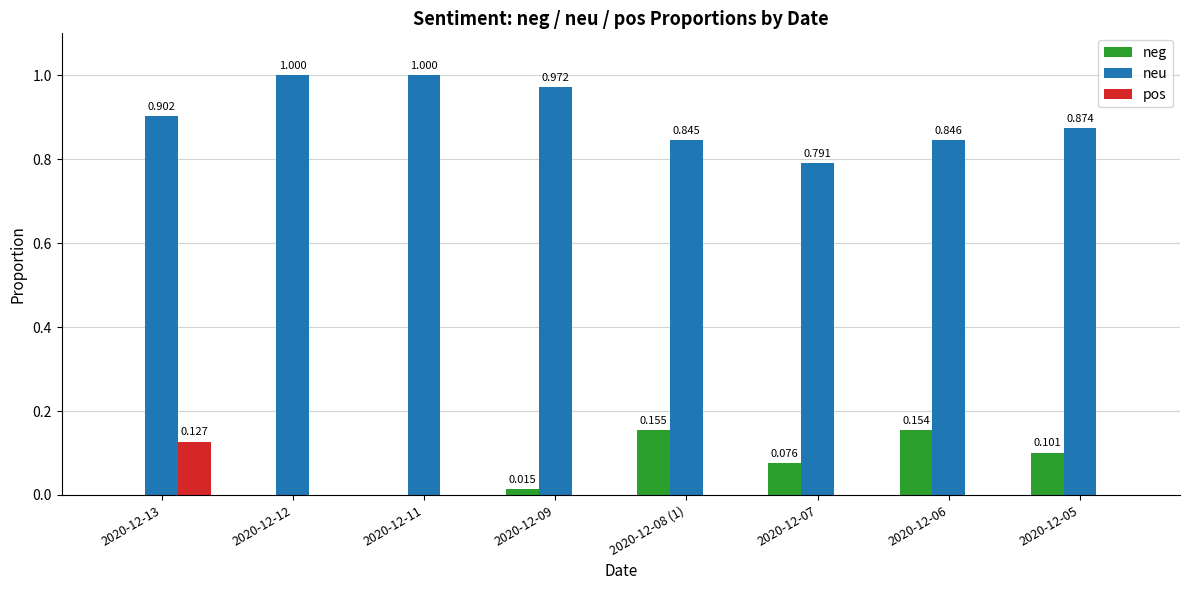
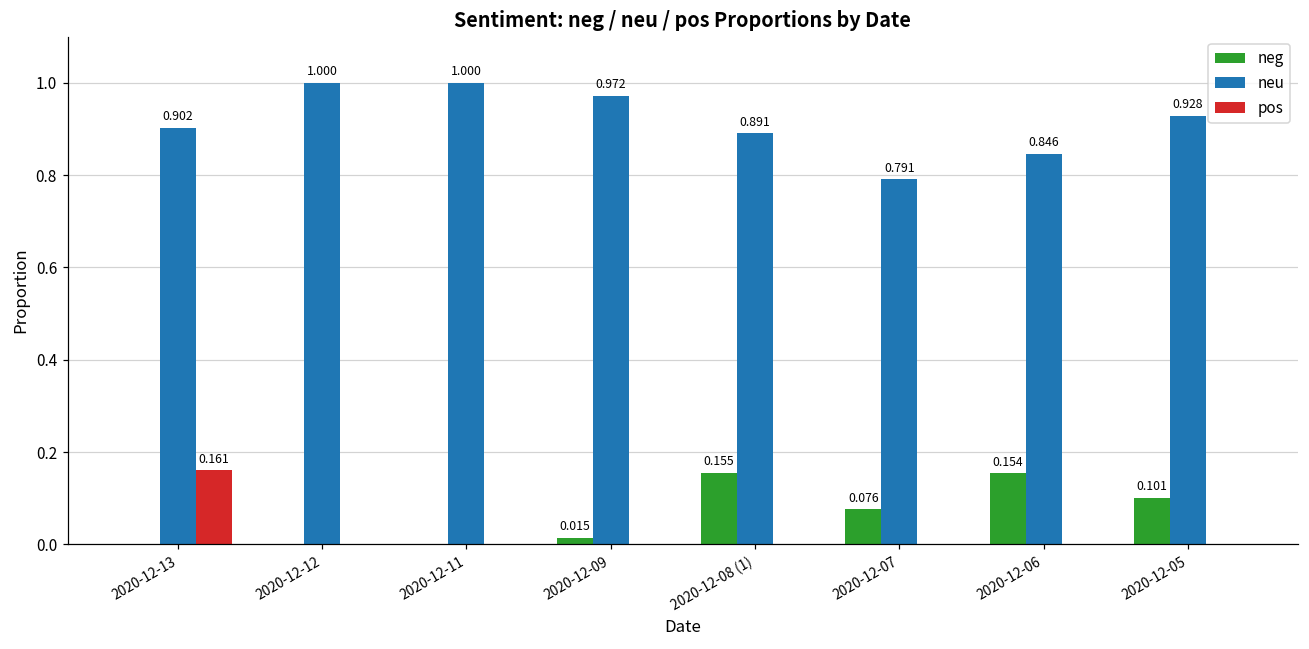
  {
    "neg": {
      "2020-12-09": 0.015,
      "2020-12-08 (1)": 0.155,
      "2020-12-07": 0.076,
      "2020-12-06": 0.154,
      "2020-12-05": 0.101
    },
    "neu": {
      "2020-12-13": 0.902,
      "2020-12-12": 1.000,
      "2020-12-11": 1.000,
      "2020-12-09": 0.972,
-     "2020-12-08 (1)": 0.845,
+     "2020-12-08 (1)": 0.891,
      "2020-12-07": 0.791,
      "2020-12-06": 0.846,
-     "2020-12-05": 0.874
+     "2020-12-05": 0.928
    },
    "pos": {
-     "2020-12-13": 0.127
+     "2020-12-13": 0.161
    }
  }
